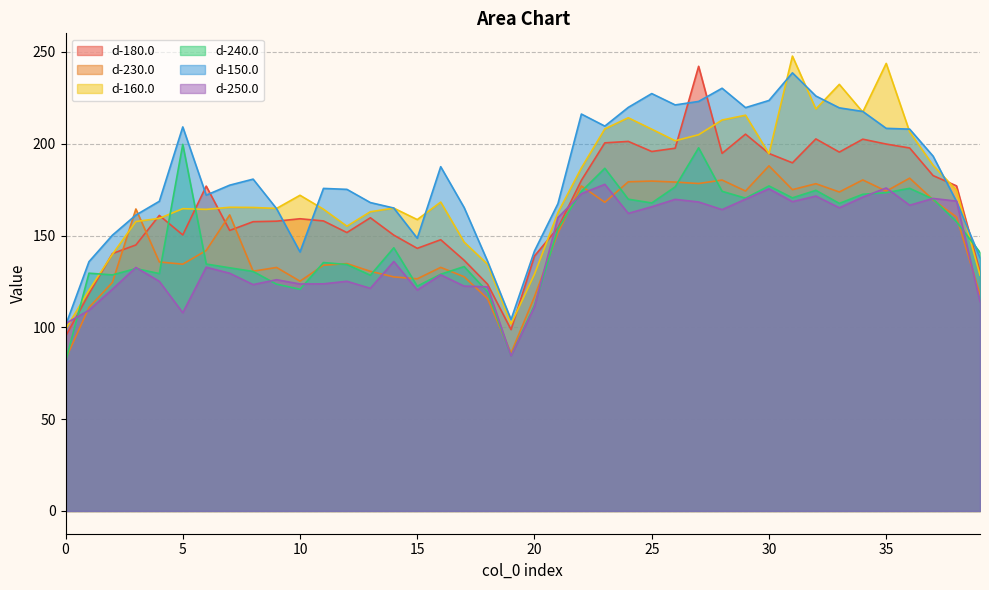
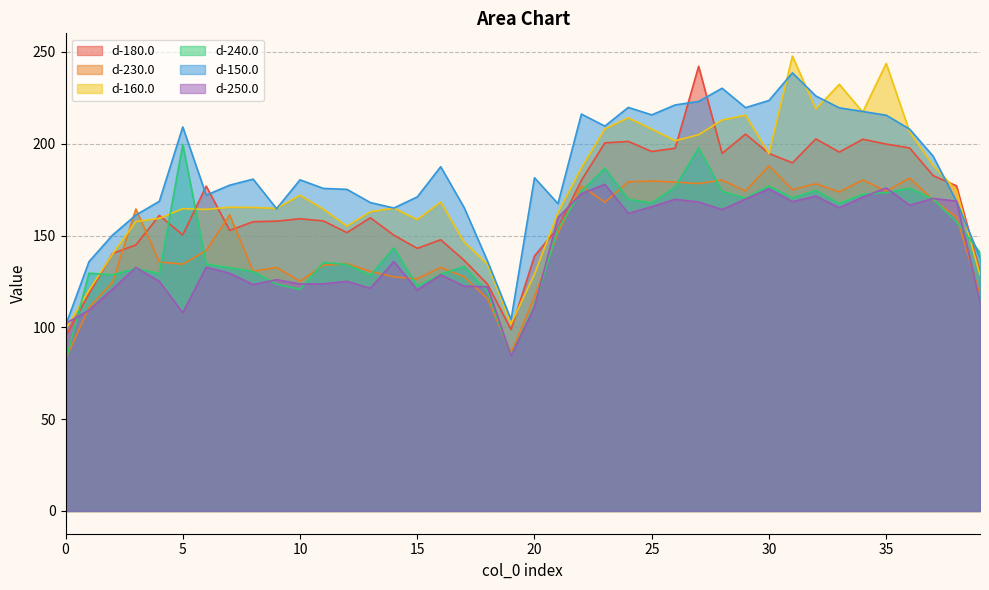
  {
    "d-240.0": {
      "5": 200,
      "10": 121,
      "15": 122,
      "25": 168,
      "30": 177
    },
    "d-150.0": {
      "5": 209,
-     "10": 141,
-     "15": 149,
-     "20": 142,
-     "25": 227,
+     "10": 180,
+     "15": 171,
+     "20": 181,
+     "25": 216,
      "30": 224,
-     "35": 208
+     "35": 216
    },
    "d-250.0": {
      "5": 108,
      "10": 124,
      "15": 120,
      "25": 166,
      "30": 175,
      "35": 176
    }
  }
